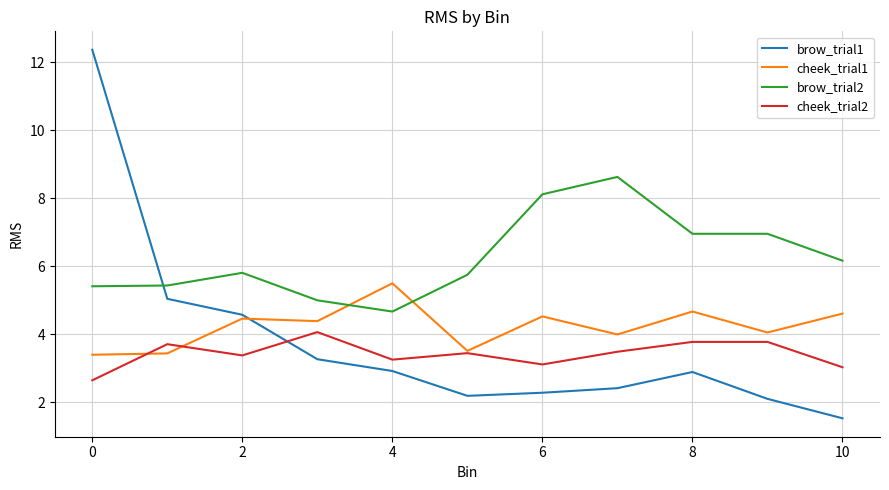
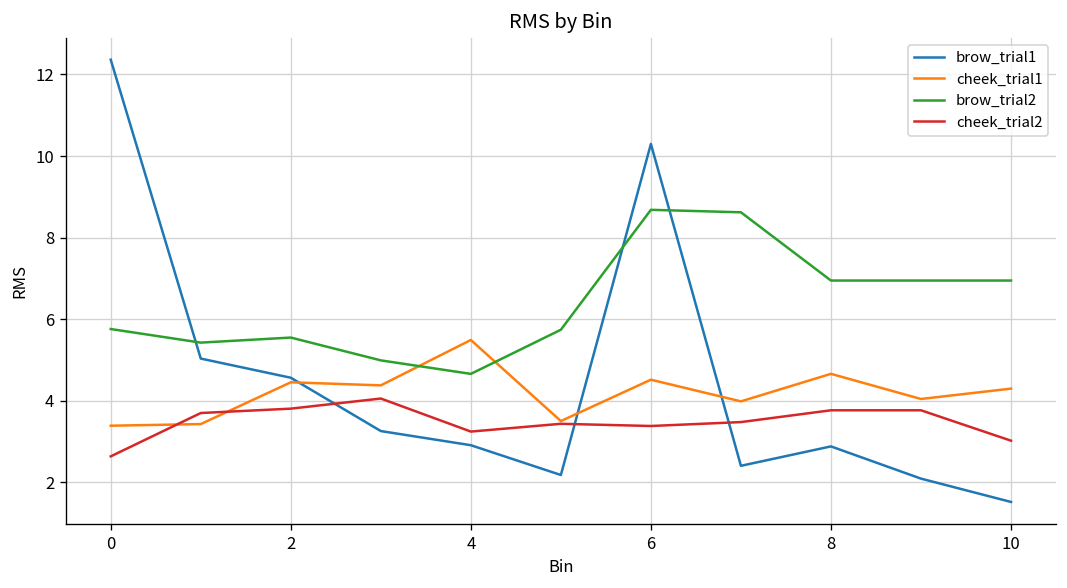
  {
    "brow_trial1": {
      "0": 12.4,
      "2": 4.6,
      "4": 2.9,
-     "6": 2.3,
+     "6": 10.3,
      "8": 2.9,
      "10": 1.5
    },
    "cheek_trial1": {
      "0": 3.4,
      "2": 4.5,
      "4": 5.5,
      "6": 4.5,
      "8": 4.7,
-     "10": 4.6
+     "10": 4.3
    },
    "brow_trial2": {
-     "0": 5.4,
-     "2": 5.8,
+     "0": 5.8,
+     "2": 5.6,
      "4": 4.7,
-     "6": 8.1,
+     "6": 8.7,
      "8": 6.9,
-     "10": 6.2
+     "10": 6.9
    },
    "cheek_trial2": {
      "0": 2.6,
-     "2": 3.4,
+     "2": 3.8,
      "4": 3.2,
-     "6": 3.1,
+     "6": 3.4,
      "8": 3.8,
      "10": 3.0
    }
  }
